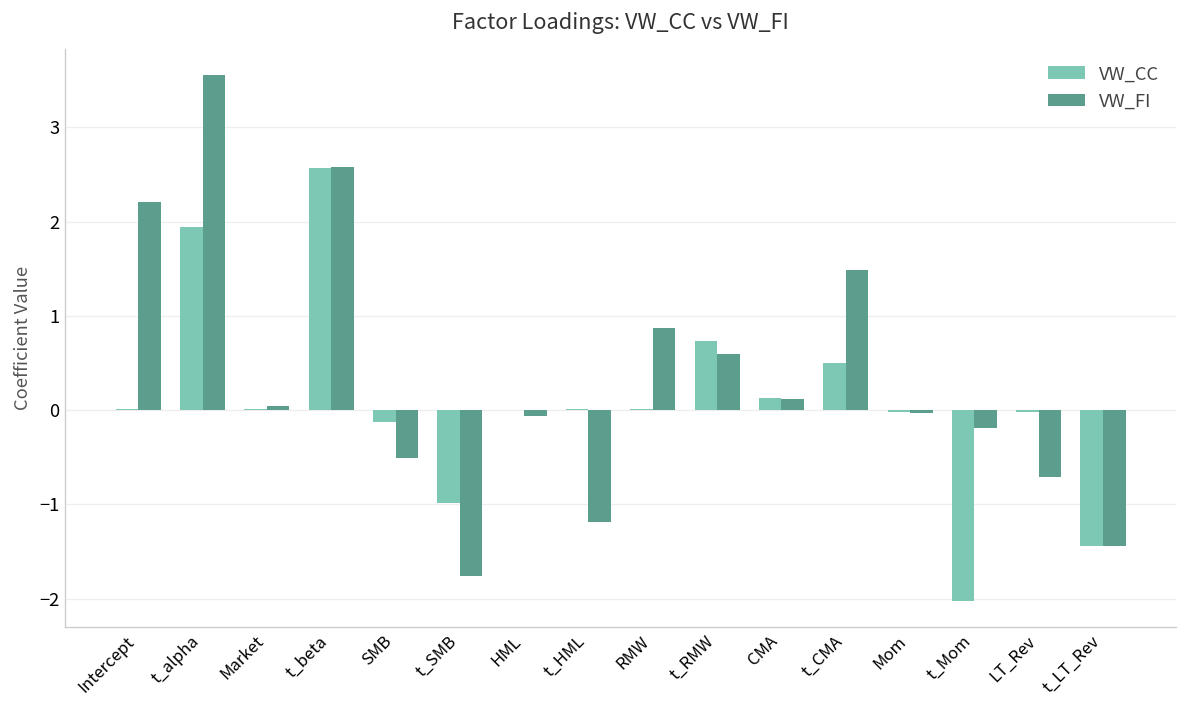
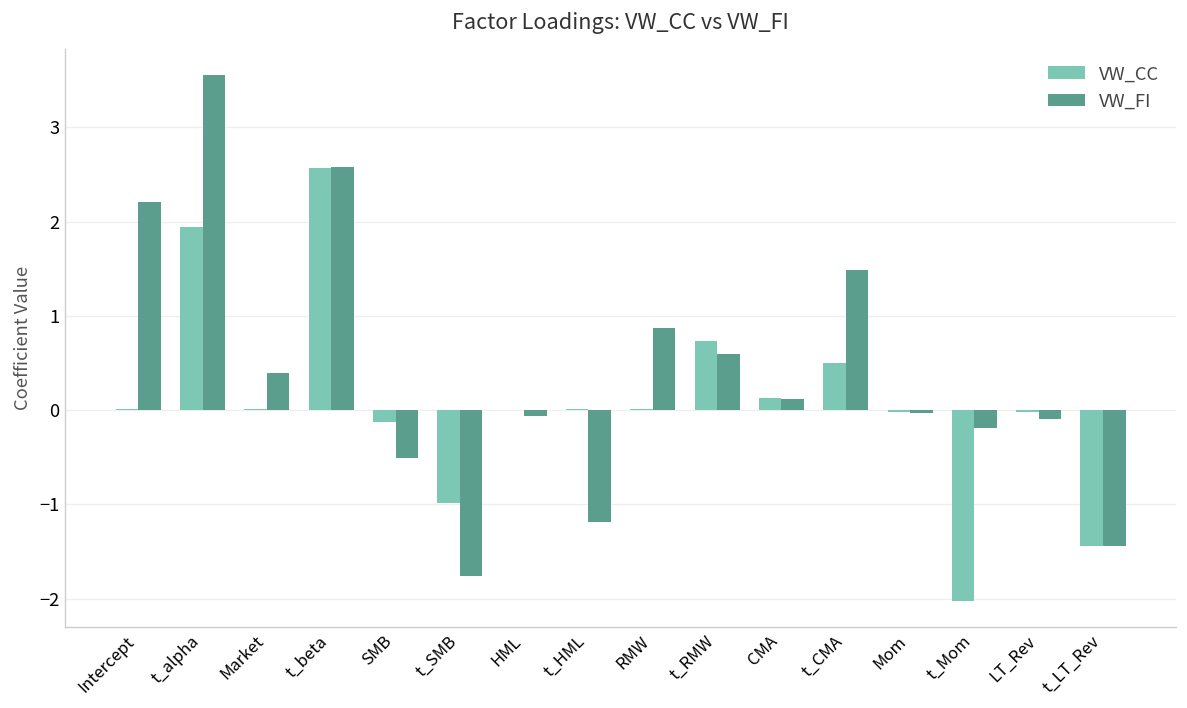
  {
    "VW_CC": {
      "t_alpha": 1.9,
      "t_beta": 2.6,
      "SMB": -0.1,
      "t_SMB": -1.0,
      "t_RMW": 0.7,
      "CMA": 0.1,
      "t_CMA": 0.5,
      "t_Mom": -2.0,
      "t_LT_Rev": -1.4
    },
    "VW_FI": {
      "Intercept": 2.2,
      "t_alpha": 3.6,
-     "Market": 0.0,
+     "Market": 0.4,
      "t_beta": 2.6,
      "SMB": -0.5,
      "t_SMB": -1.8,
      "HML": -0.1,
      "t_HML": -1.2,
      "RMW": 0.9,
      "t_RMW": 0.6,
      "CMA": 0.1,
      "t_CMA": 1.5,
      "t_Mom": -0.2,
-     "LT_Rev": -0.7,
+     "LT_Rev": -0.1,
      "t_LT_Rev": -1.4
    }
  }
